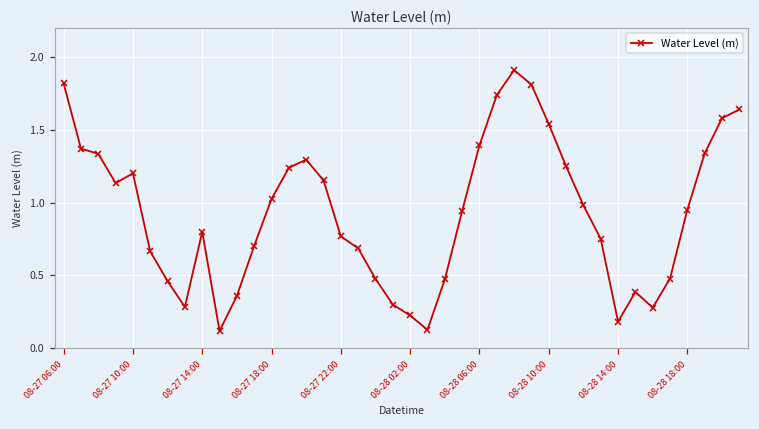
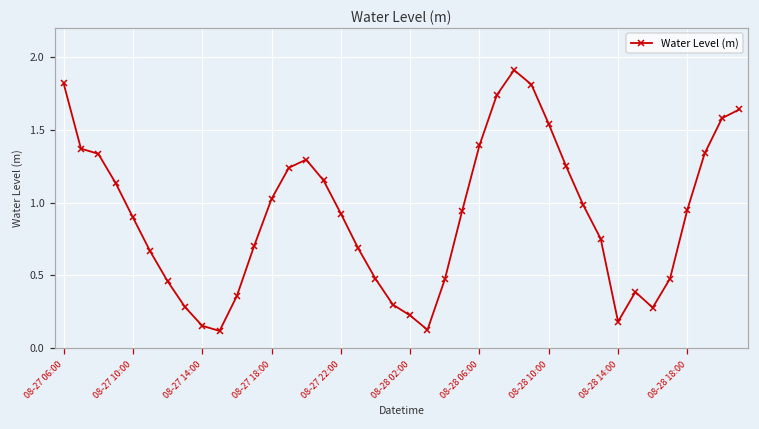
  {
    "08-27 06:00": 1.82,
-   "08-27 10:00": 1.20,
-   "08-27 14:00": 0.80,
+   "08-27 10:00": 0.90,
+   "08-27 14:00": 0.15,
    "08-27 18:00": 1.03,
-   "08-27 22:00": 0.77,
+   "08-27 22:00": 0.93,
    "08-28 02:00": 0.22,
    "08-28 06:00": 1.39,
    "08-28 10:00": 1.54,
    "08-28 14:00": 0.18,
    "08-28 18:00": 0.95
  }
